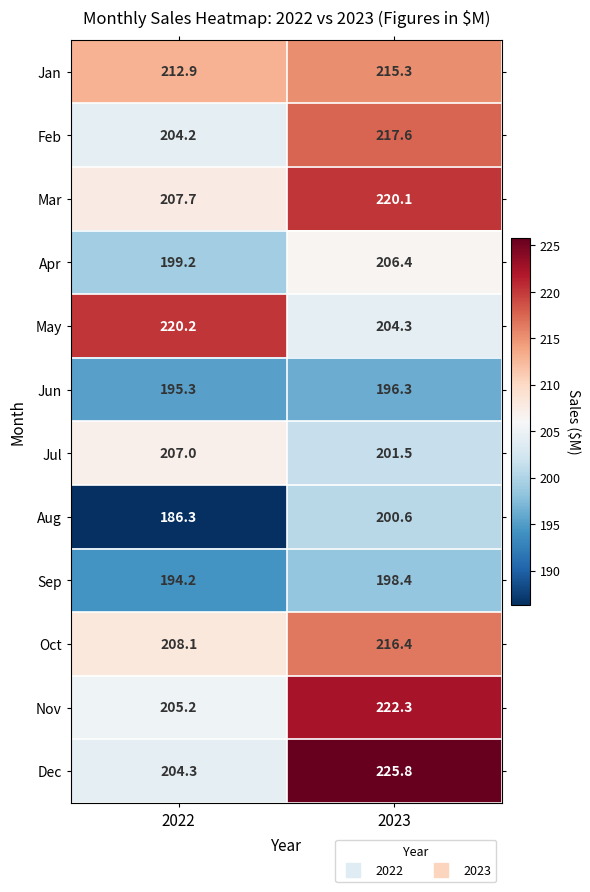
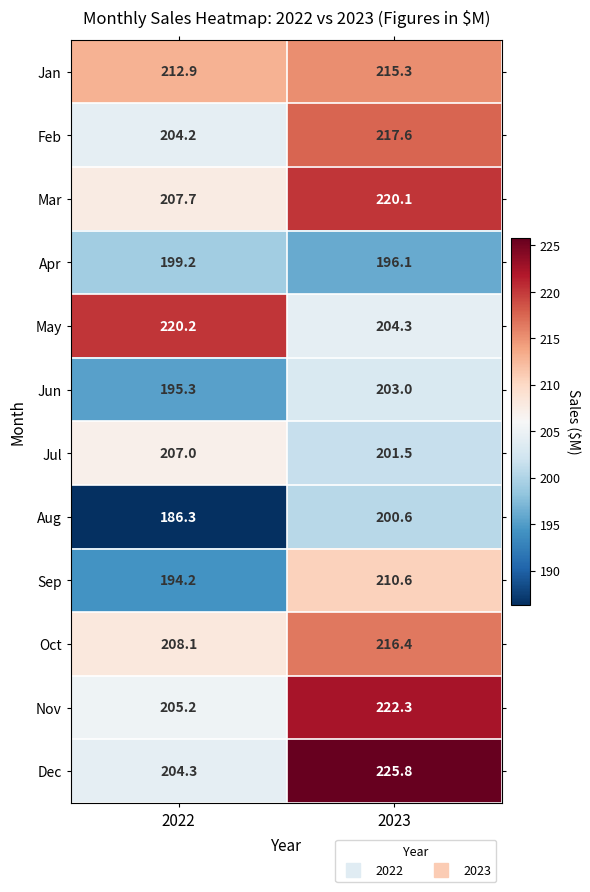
  {
    "Jan": {
      "2022": 212.9,
      "2023": 215.3
    },
    "Feb": {
      "2022": 204.2,
      "2023": 217.6
    },
    "Mar": {
      "2022": 207.7,
      "2023": 220.1
    },
    "Apr": {
      "2022": 199.2,
-     "2023": 206.4
+     "2023": 196.1
    },
    "May": {
      "2022": 220.2,
      "2023": 204.3
    },
    "Jun": {
      "2022": 195.3,
-     "2023": 196.3
+     "2023": 203.0
    },
    "Jul": {
      "2022": 207.0,
      "2023": 201.5
    },
    "Aug": {
      "2022": 186.3,
      "2023": 200.6
    },
    "Sep": {
      "2022": 194.2,
-     "2023": 198.4
+     "2023": 210.6
    },
    "Oct": {
      "2022": 208.1,
      "2023": 216.4
    },
    "Nov": {
      "2022": 205.2,
      "2023": 222.3
    },
    "Dec": {
      "2022": 204.3,
      "2023": 225.8
    }
  }
